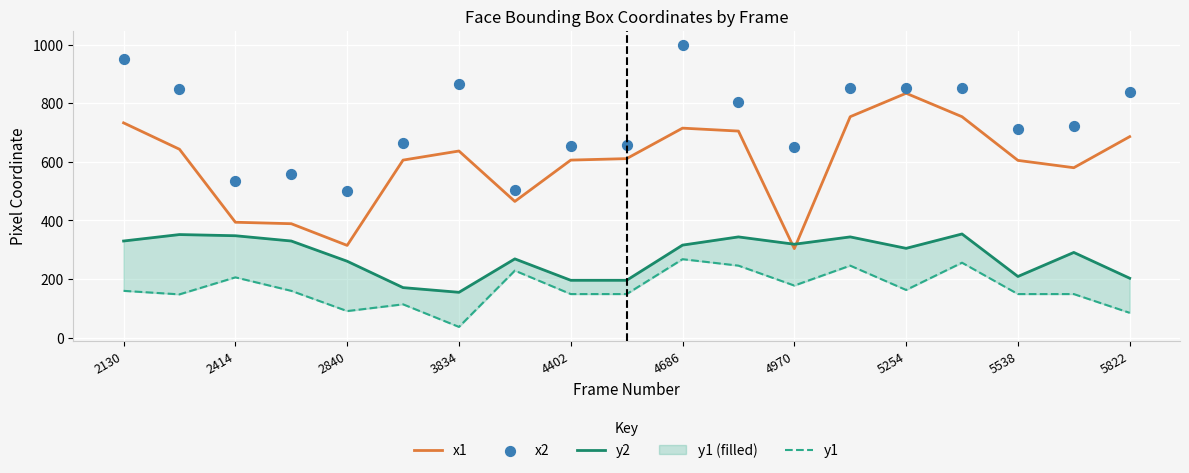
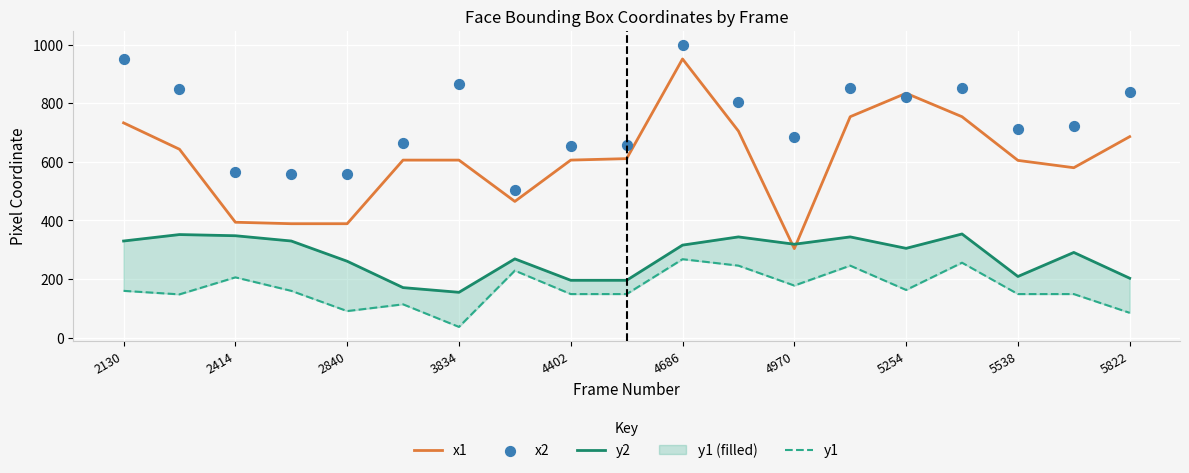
  {
    "x1": {
      "2130": 730,
      "2414": 390,
-     "2840": 320,
-     "3834": 640,
+     "2840": 390,
+     "3834": 610,
      "4402": 610,
-     "4686": 720,
+     "4686": 950,
      "4970": 300,
      "5254": 830,
      "5538": 610,
      "5822": 690
    },
    "x2": {
-     "2414": 540,
-     "2840": 500,
-     "4970": 650,
-     "5254": 850
+     "2414": 570,
+     "2840": 560,
+     "4970": 680,
+     "5254": 820
    }
  }
